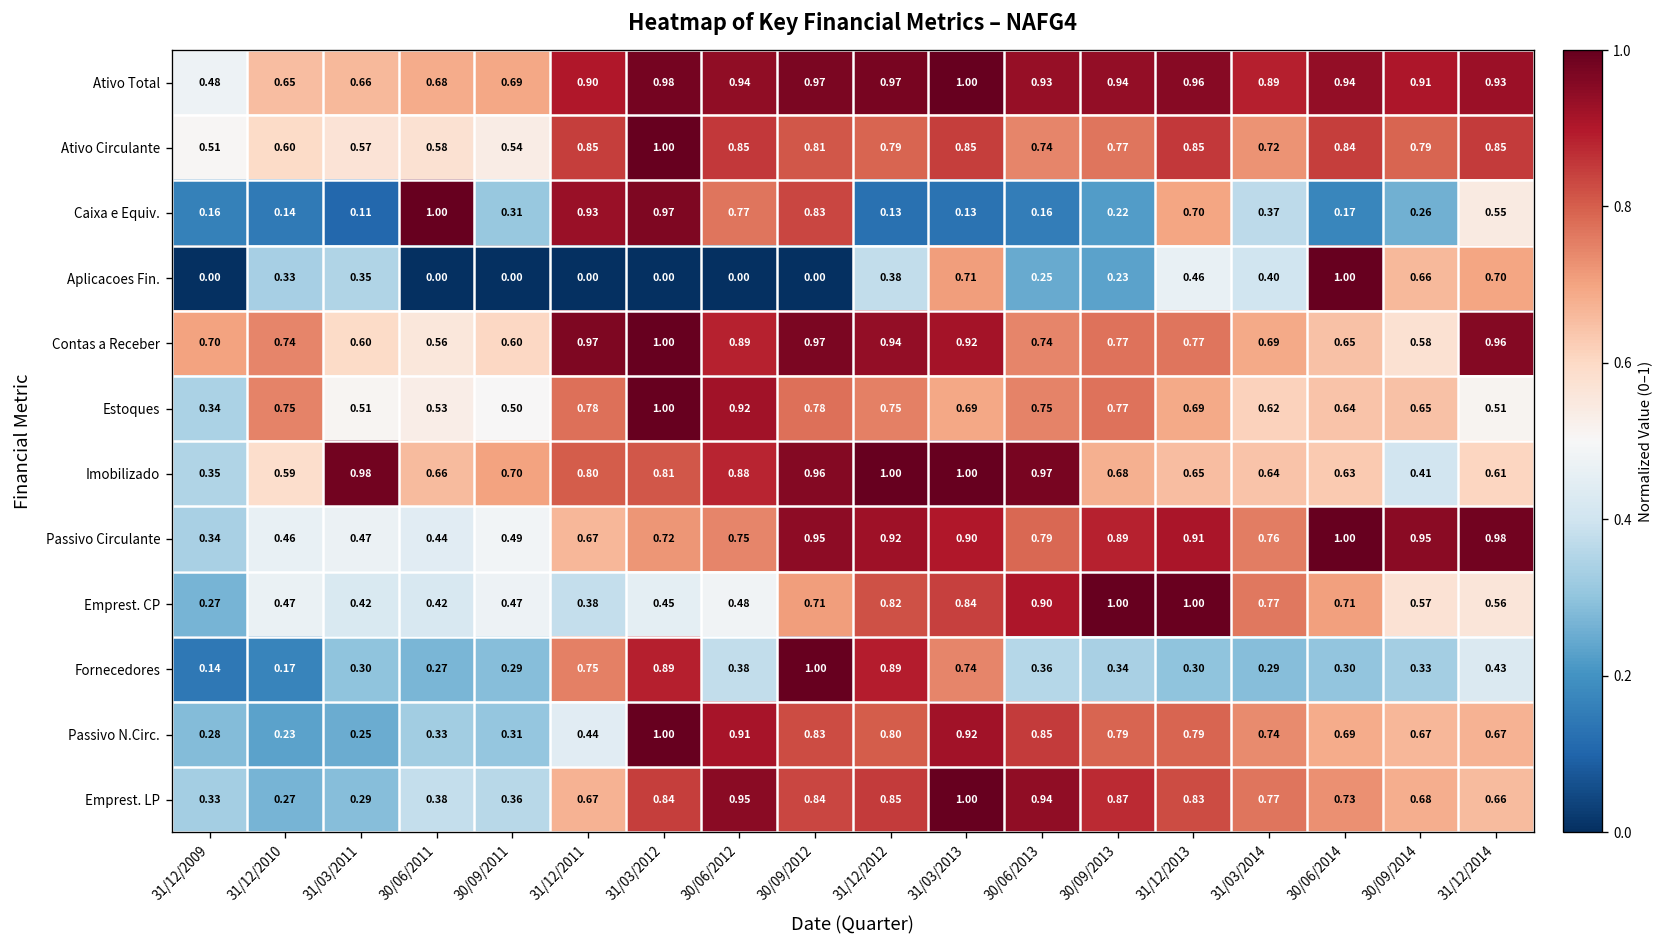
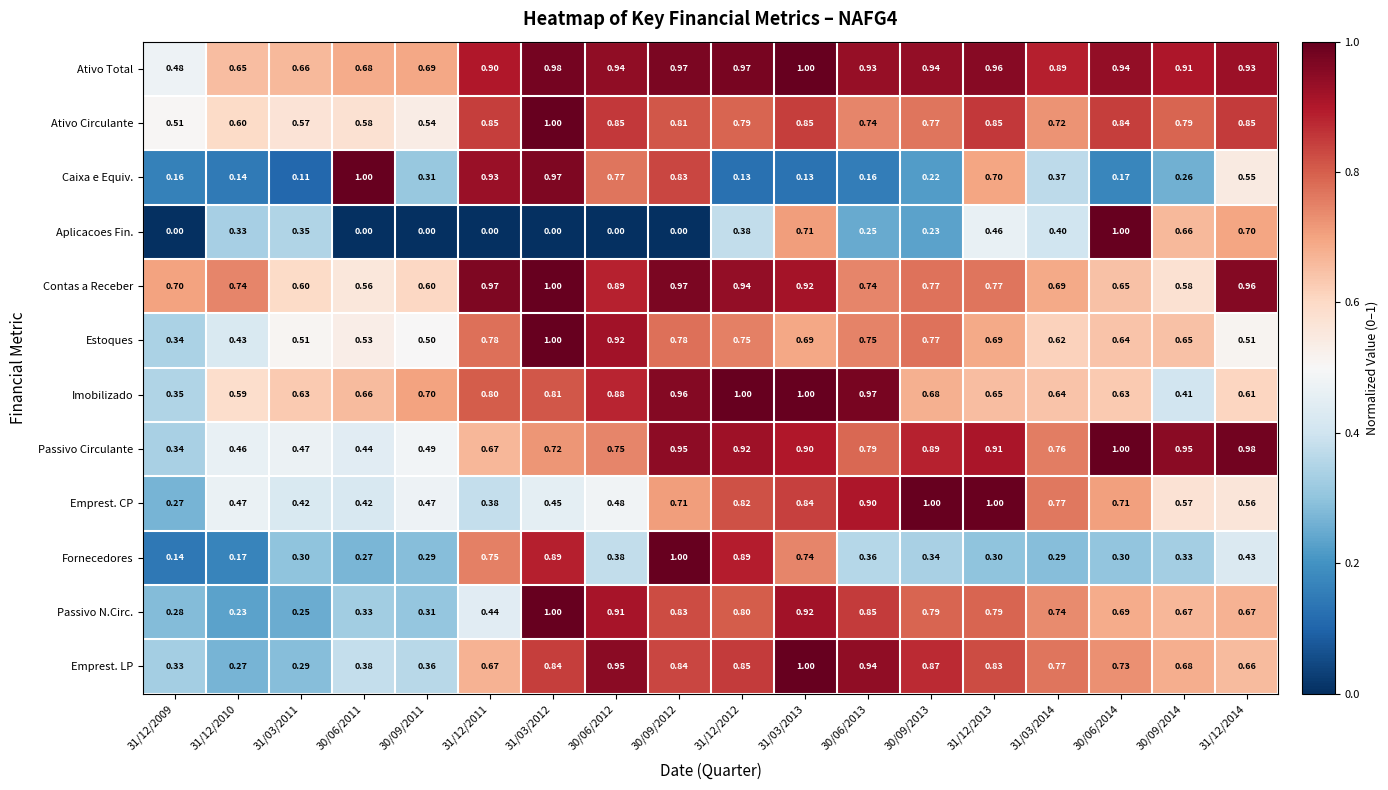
  {
    "Estoques": {
      "31/12/2009": 0.34,
-     "31/12/2010": 0.75,
+     "31/12/2010": 0.43,
      "31/03/2011": 0.51,
      "30/06/2011": 0.53,
      "30/09/2011": 0.50,
      "31/12/2011": 0.78,
      "31/03/2012": 1.00,
      "30/06/2012": 0.92,
      "30/09/2012": 0.78,
      "31/12/2012": 0.75,
      "31/03/2013": 0.69,
      "30/06/2013": 0.75,
      "30/09/2013": 0.77,
      "31/12/2013": 0.69,
      "31/03/2014": 0.62,
      "30/06/2014": 0.64,
      "30/09/2014": 0.65,
      "31/12/2014": 0.51
    },
    "Imobilizado": {
      "31/12/2009": 0.35,
      "31/12/2010": 0.59,
-     "31/03/2011": 0.98,
+     "31/03/2011": 0.63,
      "30/06/2011": 0.66,
      "30/09/2011": 0.70,
      "31/12/2011": 0.80,
      "31/03/2012": 0.81,
      "30/06/2012": 0.88,
      "30/09/2012": 0.96,
      "31/12/2012": 1.00,
      "31/03/2013": 1.00,
      "30/06/2013": 0.97,
      "30/09/2013": 0.68,
      "31/12/2013": 0.65,
      "31/03/2014": 0.64,
      "30/06/2014": 0.63,
      "30/09/2014": 0.41,
      "31/12/2014": 0.61
    }
  }
